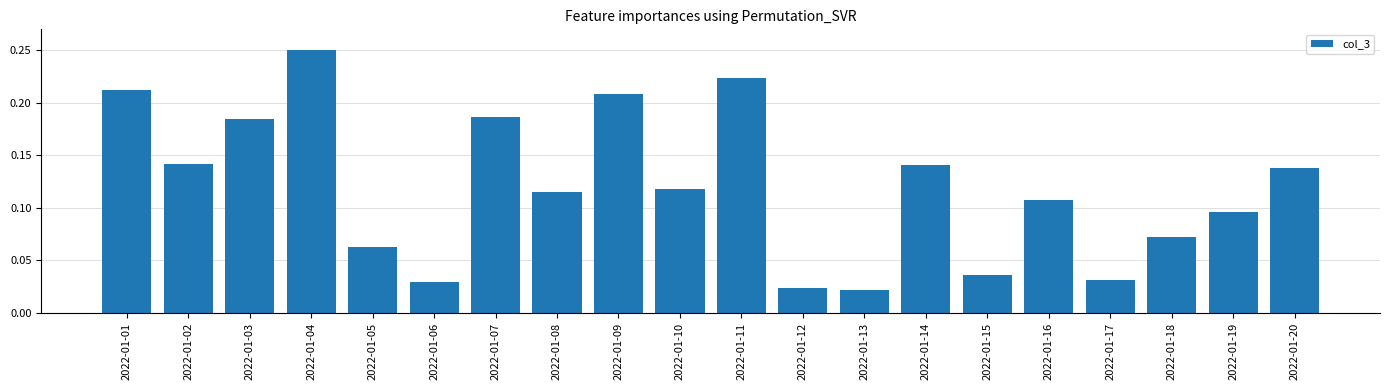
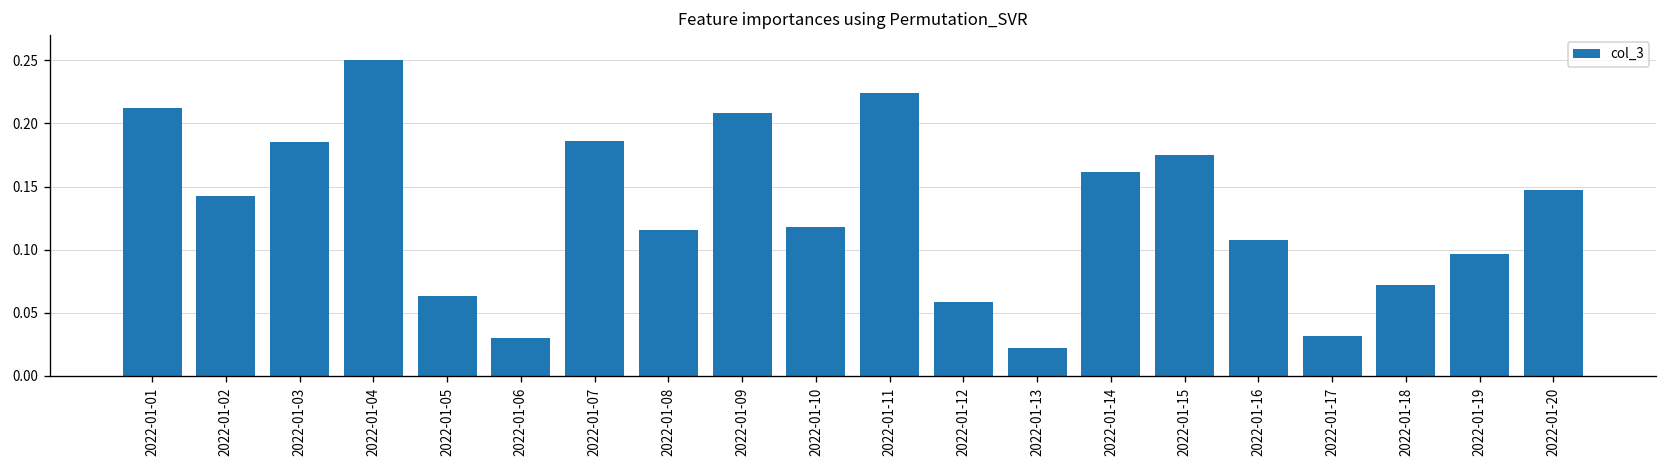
  {
    "2022-01-01": 0.212,
    "2022-01-02": 0.142,
    "2022-01-03": 0.185,
    "2022-01-04": 0.250,
    "2022-01-05": 0.063,
    "2022-01-06": 0.030,
    "2022-01-07": 0.186,
    "2022-01-08": 0.115,
    "2022-01-09": 0.208,
    "2022-01-10": 0.118,
    "2022-01-11": 0.224,
-   "2022-01-12": 0.024,
+   "2022-01-12": 0.058,
    "2022-01-13": 0.022,
-   "2022-01-14": 0.141,
-   "2022-01-15": 0.036,
+   "2022-01-14": 0.162,
+   "2022-01-15": 0.175,
    "2022-01-16": 0.108,
    "2022-01-17": 0.031,
    "2022-01-18": 0.072,
    "2022-01-19": 0.096,
-   "2022-01-20": 0.138
+   "2022-01-20": 0.147
  }
